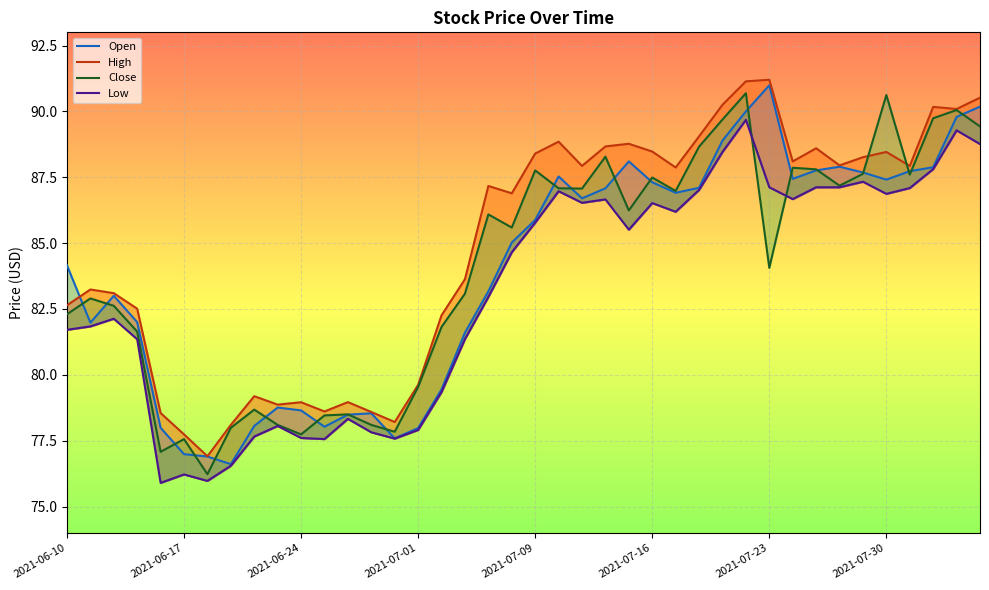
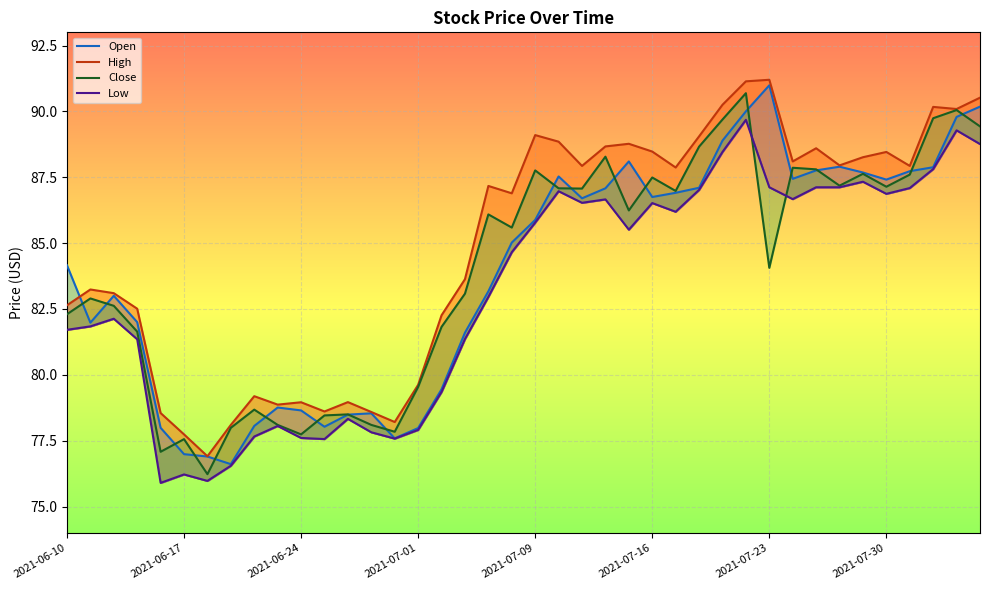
  {
    "Open": {
      "2021-06-10": 84.2,
      "2021-06-17": 77.0,
      "2021-06-24": 78.7,
      "2021-07-09": 85.9,
-     "2021-07-16": 87.3,
+     "2021-07-16": 86.8,
      "2021-07-23": 91.0,
      "2021-07-30": 87.4
    },
    "High": {
      "2021-06-10": 82.6,
      "2021-06-17": 77.7,
      "2021-06-24": 79.0,
-     "2021-07-09": 88.4,
+     "2021-07-09": 89.1,
      "2021-07-16": 88.5,
      "2021-07-23": 91.2,
      "2021-07-30": 88.5
    },
    "Close": {
      "2021-07-23": 84.1,
-     "2021-07-30": 90.6
+     "2021-07-30": 87.1
    },
    "Low": {
      "2021-06-10": 81.7,
      "2021-06-17": 76.2,
      "2021-06-24": 77.6,
      "2021-07-09": 85.8,
      "2021-07-16": 86.5,
      "2021-07-30": 86.9
    }
  }
